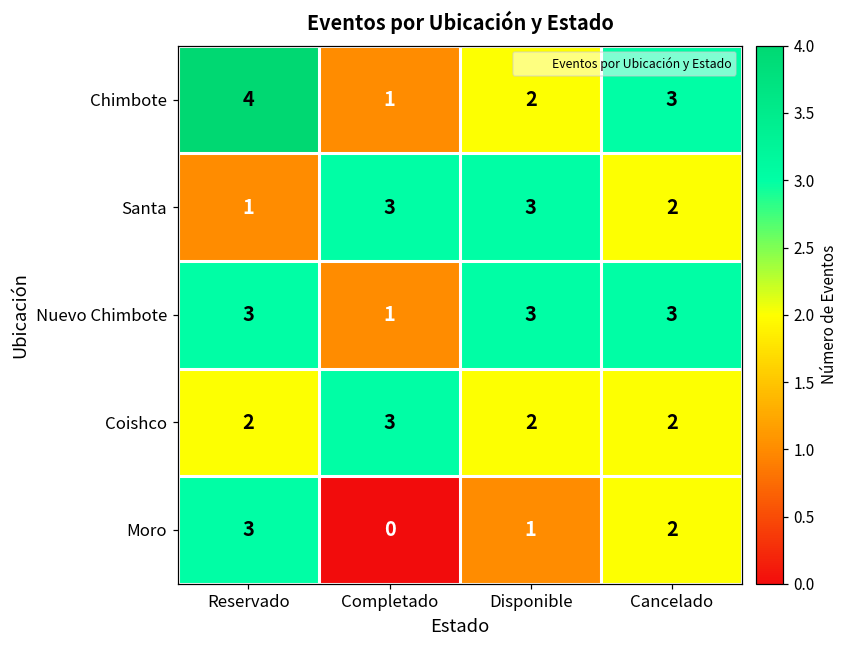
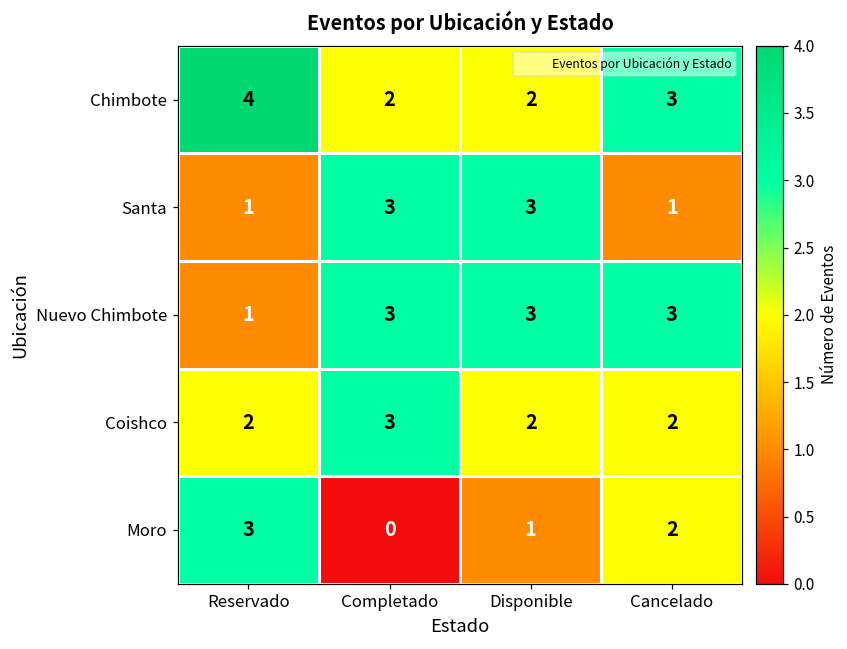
  {
    "Chimbote": {
      "Reservado": 4,
-     "Completado": 1,
+     "Completado": 2,
      "Disponible": 2,
      "Cancelado": 3
    },
    "Santa": {
      "Reservado": 1,
      "Completado": 3,
      "Disponible": 3,
-     "Cancelado": 2
+     "Cancelado": 1
    },
    "Nuevo Chimbote": {
-     "Reservado": 3,
-     "Completado": 1,
+     "Reservado": 1,
+     "Completado": 3,
      "Disponible": 3,
      "Cancelado": 3
    },
    "Coishco": {
      "Reservado": 2,
      "Completado": 3,
      "Disponible": 2,
      "Cancelado": 2
    },
    "Moro": {
      "Reservado": 3,
      "Completado": 0,
      "Disponible": 1,
      "Cancelado": 2
    }
  }
